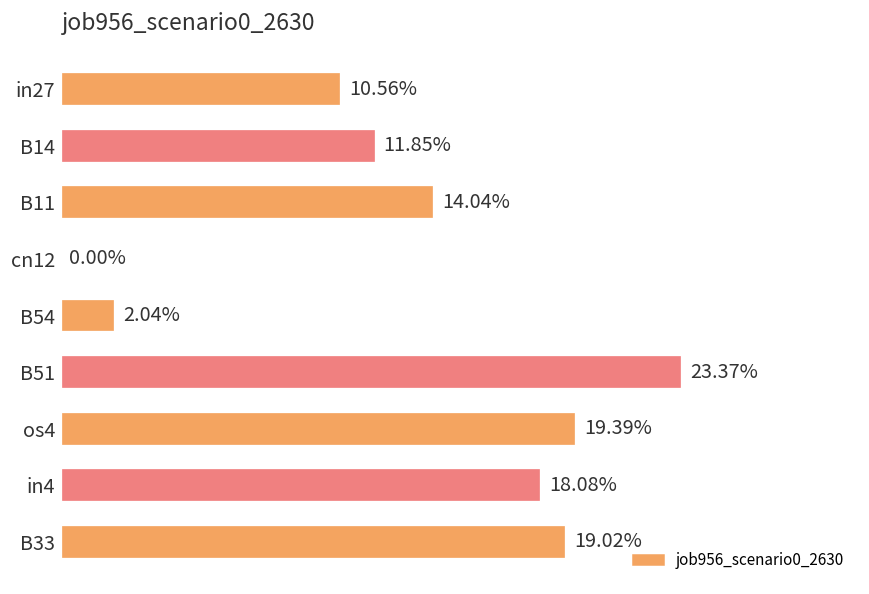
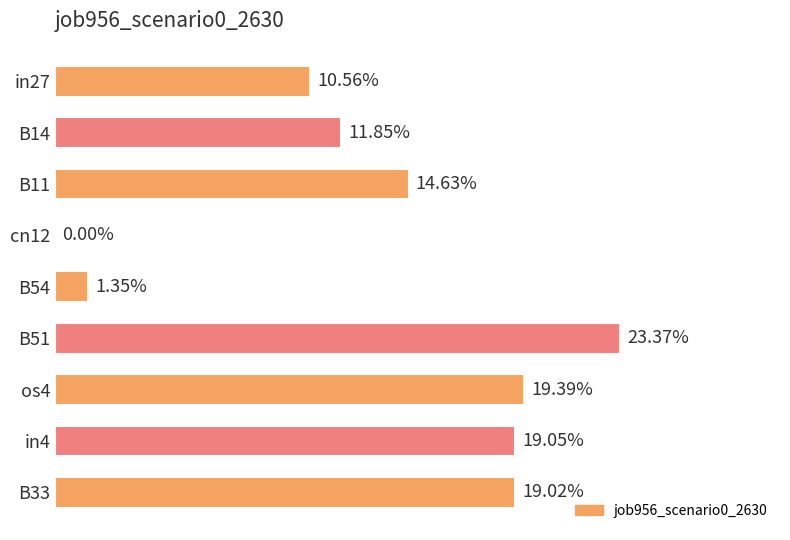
  {
    "in27": "10.56%",
    "B14": "11.85%",
-   "B11": "14.04%",
+   "B11": "14.63%",
    "cn12": "0.00%",
-   "B54": "2.04%",
+   "B54": "1.35%",
    "B51": "23.37%",
    "os4": "19.39%",
-   "in4": "18.08%",
+   "in4": "19.05%",
    "B33": "19.02%"
  }
